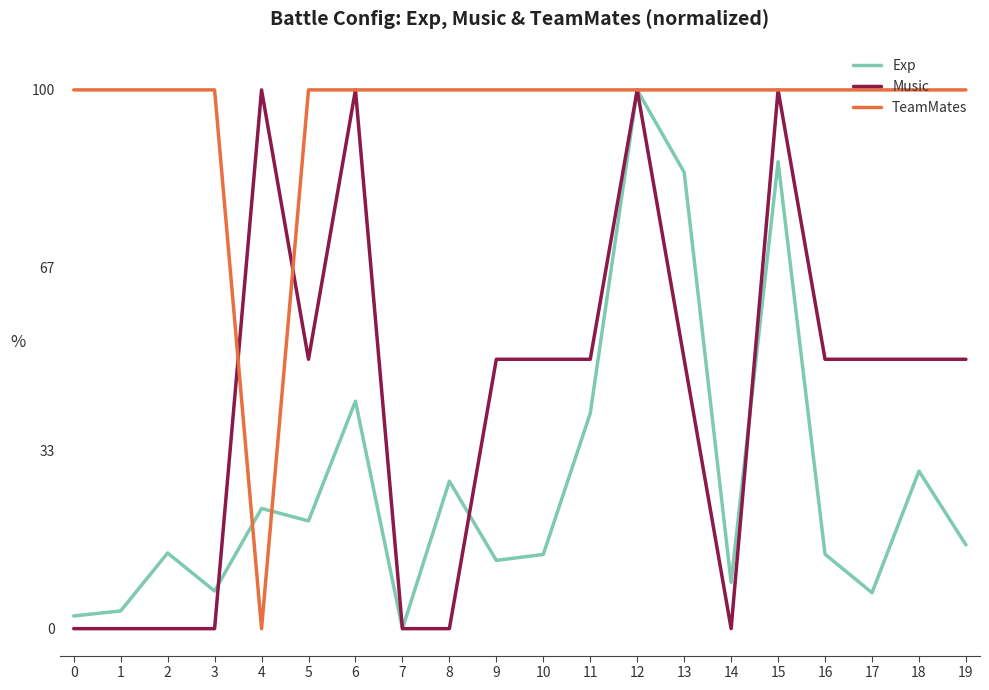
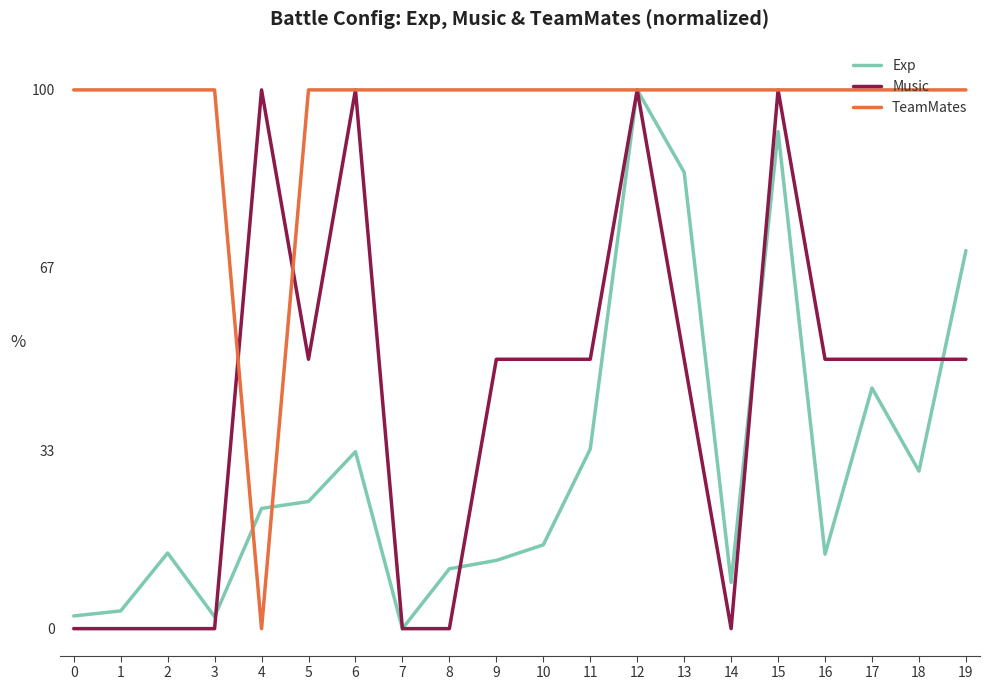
  {
    "Exp": {
      "0": 2,
      "1": 3,
      "2": 14,
-     "3": 7,
+     "3": 2,
      "4": 22,
-     "5": 20,
-     "6": 42,
-     "8": 27,
+     "5": 24,
+     "6": 33,
+     "8": 11,
      "9": 13,
-     "10": 14,
-     "11": 40,
+     "10": 16,
+     "11": 33,
      "13": 85,
      "14": 9,
-     "15": 87,
+     "15": 92,
      "16": 14,
-     "17": 7,
+     "17": 45,
      "18": 29,
-     "19": 16
+     "19": 70
    },
    "Music": {
      "0": 0,
      "1": 0,
      "2": 0,
      "3": 0,
      "4": 100,
      "5": 50,
      "8": 0,
      "9": 50,
      "10": 50,
      "11": 50,
      "13": 50,
      "14": 0,
      "16": 50,
      "17": 50,
      "18": 50,
      "19": 50
    },
    "TeamMates": {
      "0": 100,
      "1": 100,
      "2": 100,
      "3": 100,
      "4": 0,
      "5": 100,
      "7": 100,
      "8": 100,
      "9": 100,
      "10": 100,
      "11": 100,
      "13": 100,
      "14": 100,
      "16": 100,
      "17": 100,
      "18": 100,
      "19": 100
    }
  }
